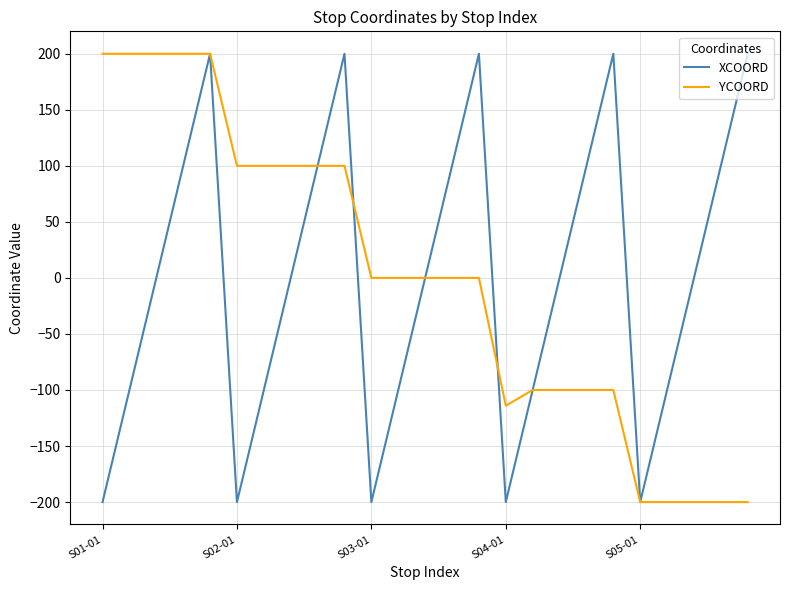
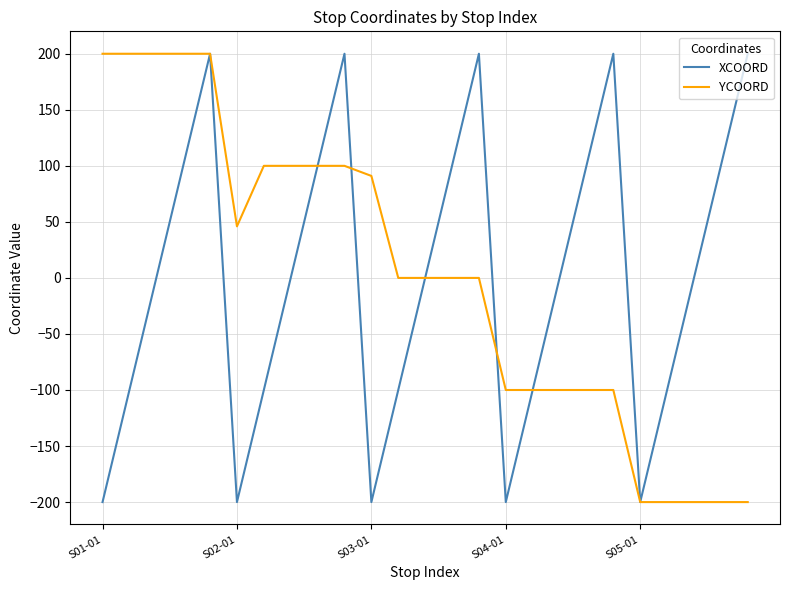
  {
    "XCOORD": {
      "S01-01": -200,
      "S02-01": -200,
      "S03-01": -200,
      "S04-01": -200
    },
    "YCOORD": {
      "S01-01": 200,
-     "S02-01": 100,
-     "S03-01": 0,
-     "S04-01": -114
+     "S02-01": 46,
+     "S03-01": 91,
+     "S04-01": -100
    }
  }
